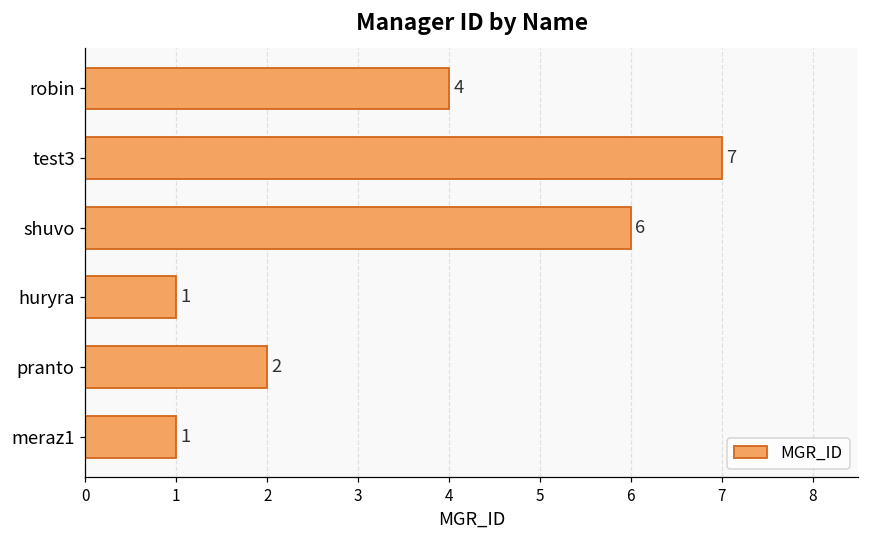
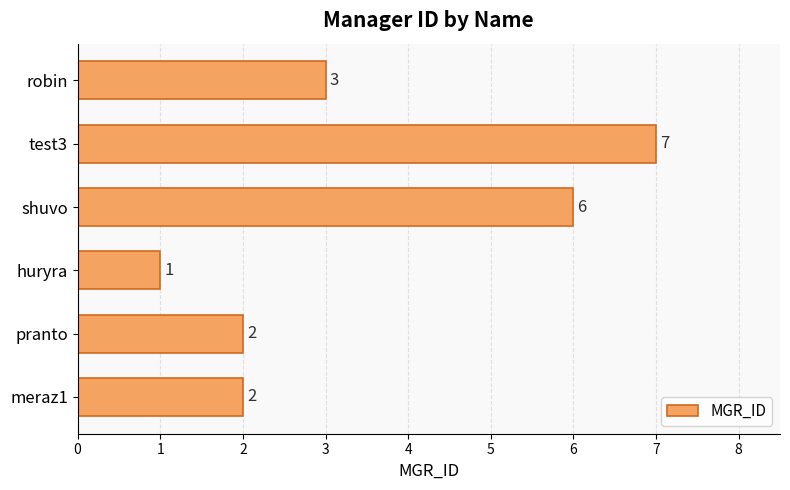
  {
-   "robin": 4,
+   "robin": 3,
    "test3": 7,
    "shuvo": 6,
    "huryra": 1,
    "pranto": 2,
-   "meraz1": 1
+   "meraz1": 2
  }
